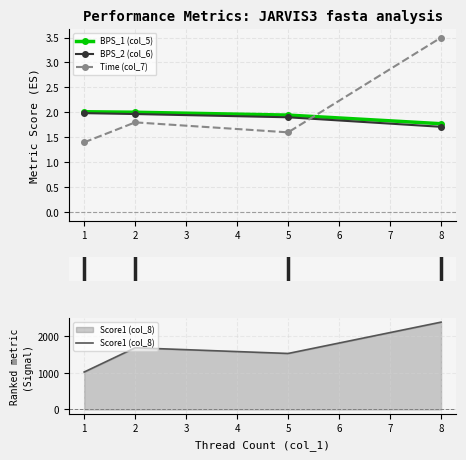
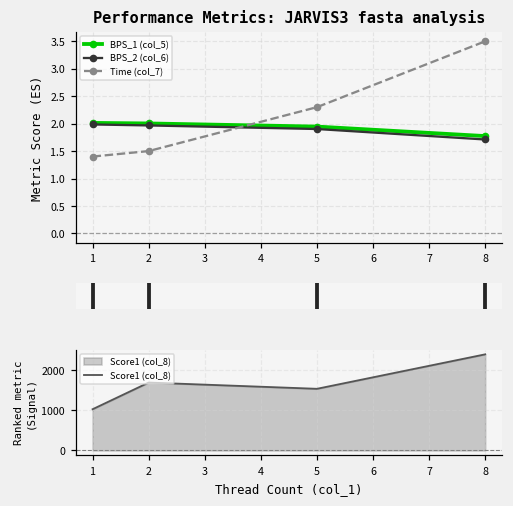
  {
    "Performance Metrics: JARVIS3 fasta analysis": {
      "BPS_1 (col_5)": {
        "8": 1.8
      },
      "BPS_2 (col_6)": {
        "8": 1.7
      },
      "Time (col_7)": {
        "1": 1.4,
-       "2": 1.8,
-       "5": 1.6,
+       "2": 1.5,
+       "5": 2.3,
        "8": 3.5
      }
    }
  }
